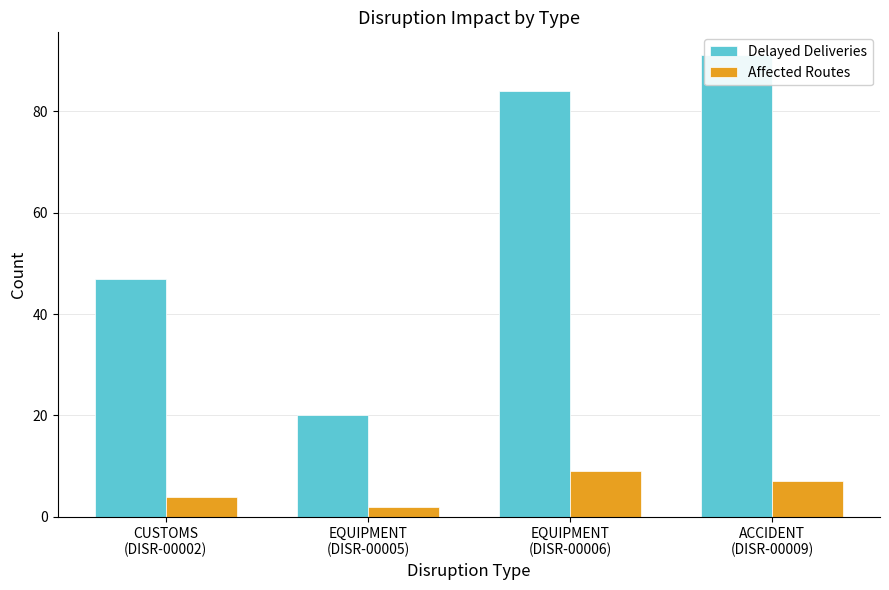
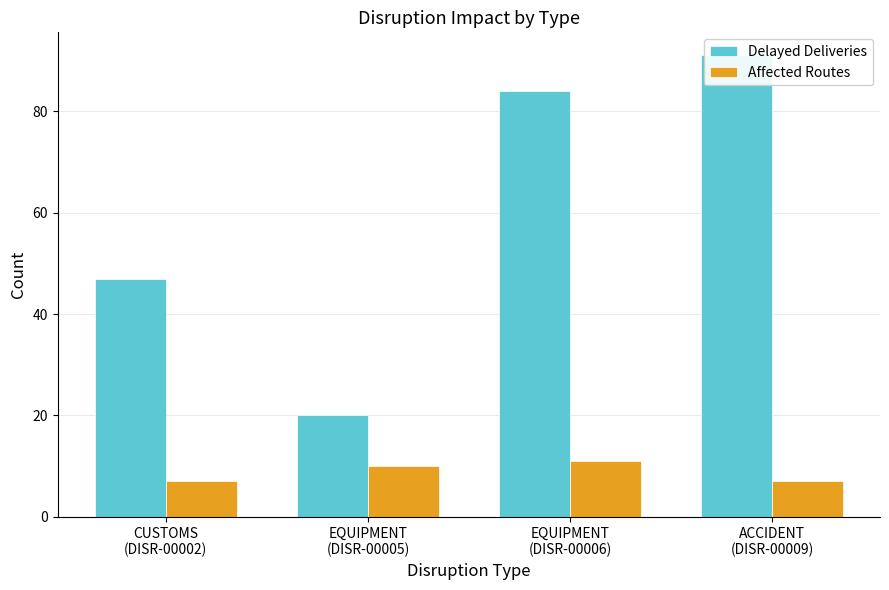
  {
    "Delayed Deliveries": {
      "CUSTOMS (DISR-00002)": 47,
      "EQUIPMENT (DISR-00005)": 20,
      "EQUIPMENT (DISR-00006)": 84
    },
    "Affected Routes": {
-     "CUSTOMS (DISR-00002)": 4,
-     "EQUIPMENT (DISR-00005)": 2,
-     "EQUIPMENT (DISR-00006)": 9,
+     "CUSTOMS (DISR-00002)": 7,
+     "EQUIPMENT (DISR-00005)": 10,
+     "EQUIPMENT (DISR-00006)": 11,
      "ACCIDENT (DISR-00009)": 7
    }
  }
